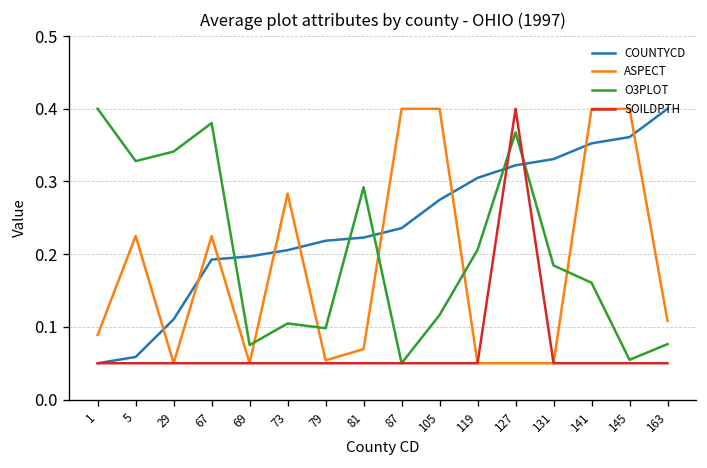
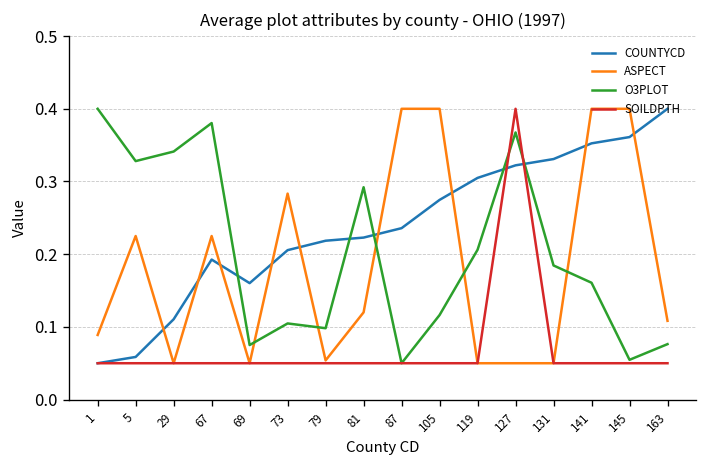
  {
    "COUNTYCD": {
      "5": 0.06,
      "29": 0.11,
      "67": 0.19,
-     "69": 0.20,
+     "69": 0.16,
      "73": 0.21,
      "79": 0.22,
      "81": 0.22,
      "87": 0.24,
      "105": 0.27,
      "119": 0.30,
      "127": 0.32,
      "131": 0.33,
      "141": 0.35,
      "145": 0.36,
      "163": 0.40
    },
    "ASPECT": {
      "1": 0.09,
      "5": 0.22,
      "67": 0.22,
      "73": 0.28,
-     "81": 0.07,
+     "81": 0.12,
      "87": 0.40,
      "105": 0.40,
      "127": 0.05,
      "141": 0.40,
      "145": 0.40,
      "163": 0.11
    },
    "O3PLOT": {
      "1": 0.40,
      "5": 0.33,
      "29": 0.34,
      "67": 0.38,
      "69": 0.08,
      "73": 0.10,
      "79": 0.10,
      "81": 0.29,
      "105": 0.12,
      "119": 0.21,
      "127": 0.37,
      "131": 0.18,
      "141": 0.16,
      "145": 0.05,
      "163": 0.08
    },
    "SOILDPTH": {
      "5": 0.05,
      "67": 0.05,
      "73": 0.05,
      "81": 0.05,
      "105": 0.05,
      "127": 0.40,
      "141": 0.05,
      "145": 0.05,
      "163": 0.05
    }
  }
